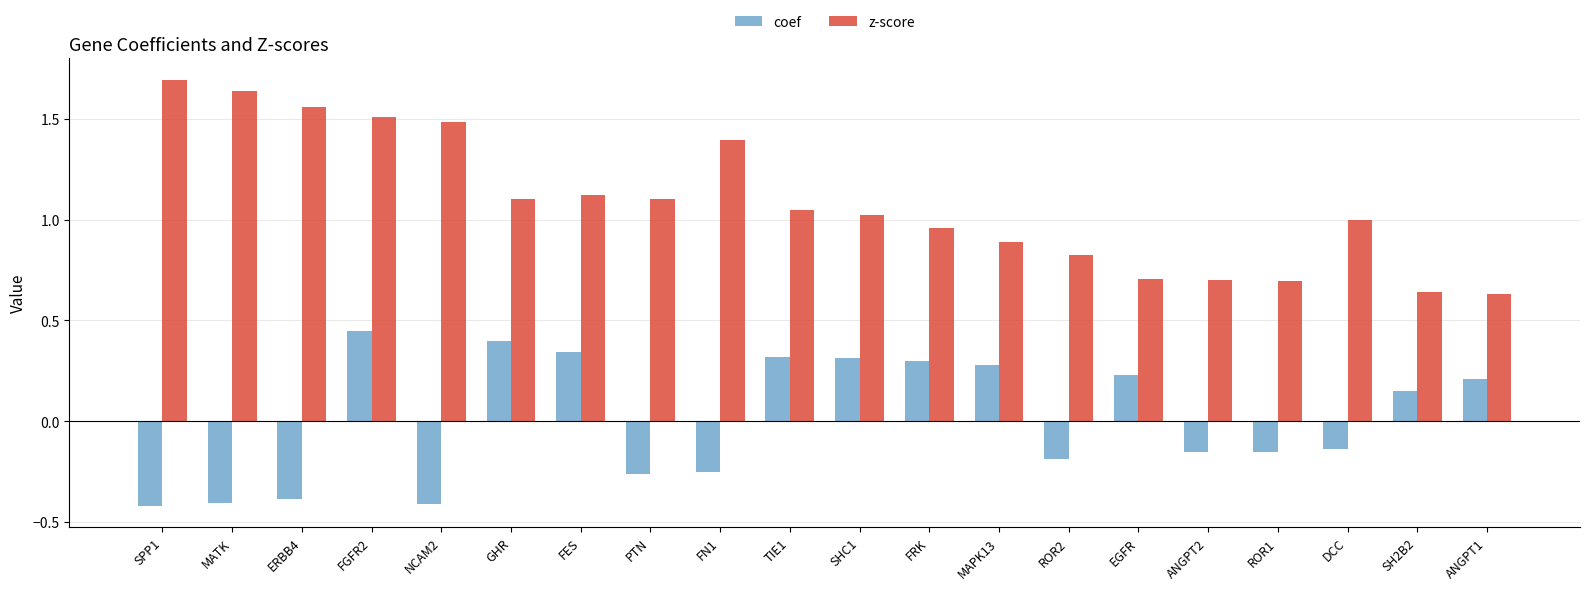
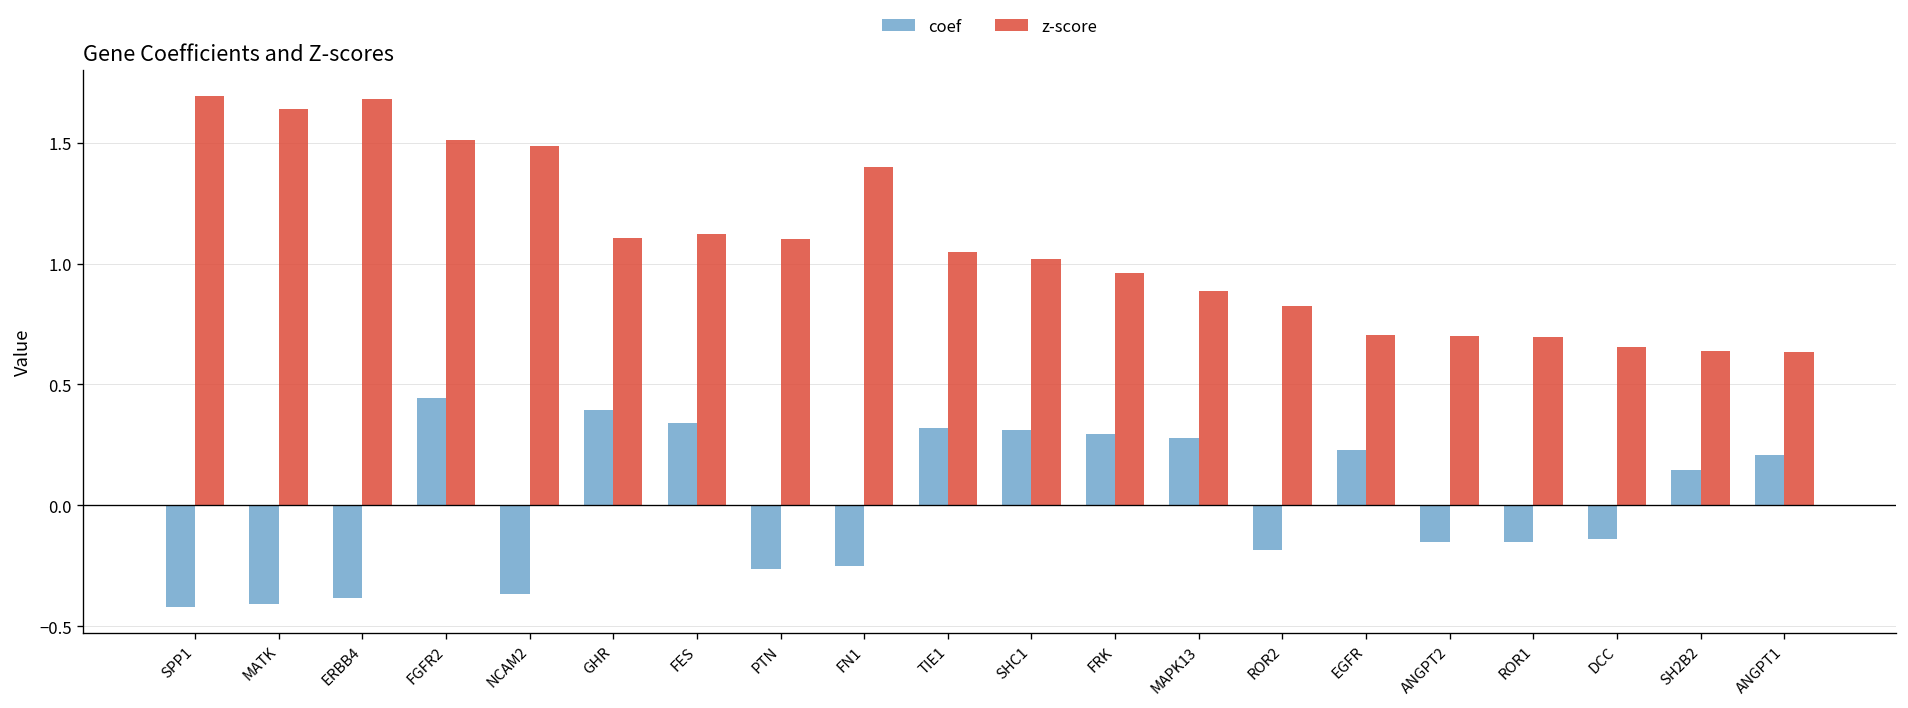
  {
    "coef": {
      "SPP1": -0.42,
      "MATK": -0.41,
      "ERBB4": -0.38,
      "FGFR2": 0.45,
-     "NCAM2": -0.41,
+     "NCAM2": -0.36,
      "GHR": 0.40,
      "FES": 0.34,
      "PTN": -0.26,
      "FN1": -0.25,
      "TIE1": 0.32,
      "SHC1": 0.31,
      "FRK": 0.30,
      "MAPK13": 0.28,
      "ROR2": -0.19,
      "EGFR": 0.23,
      "ANGPT2": -0.15,
      "ROR1": -0.15,
      "DCC": -0.14,
      "SH2B2": 0.15,
      "ANGPT1": 0.21
    },
    "z-score": {
      "SPP1": 1.69,
      "MATK": 1.64,
-     "ERBB4": 1.56,
+     "ERBB4": 1.68,
      "FGFR2": 1.51,
      "NCAM2": 1.48,
      "GHR": 1.10,
      "FES": 1.12,
      "PTN": 1.10,
      "FN1": 1.40,
      "TIE1": 1.05,
      "SHC1": 1.02,
      "FRK": 0.96,
      "MAPK13": 0.89,
      "ROR2": 0.82,
      "EGFR": 0.70,
      "ANGPT2": 0.70,
      "ROR1": 0.69,
-     "DCC": 1.00,
+     "DCC": 0.66,
      "SH2B2": 0.64,
      "ANGPT1": 0.63
    }
  }
